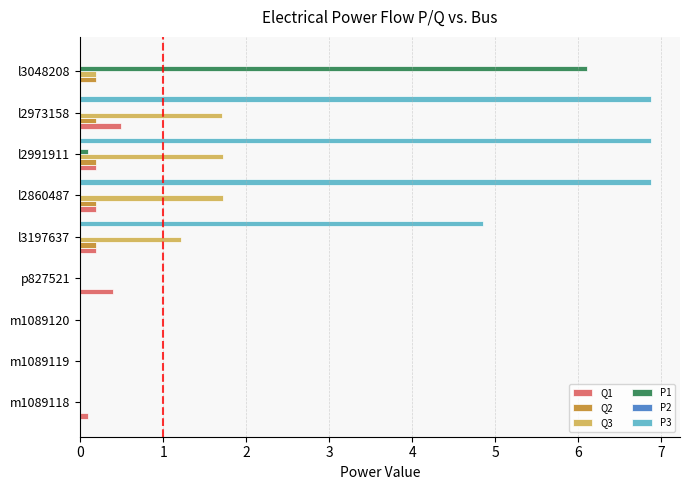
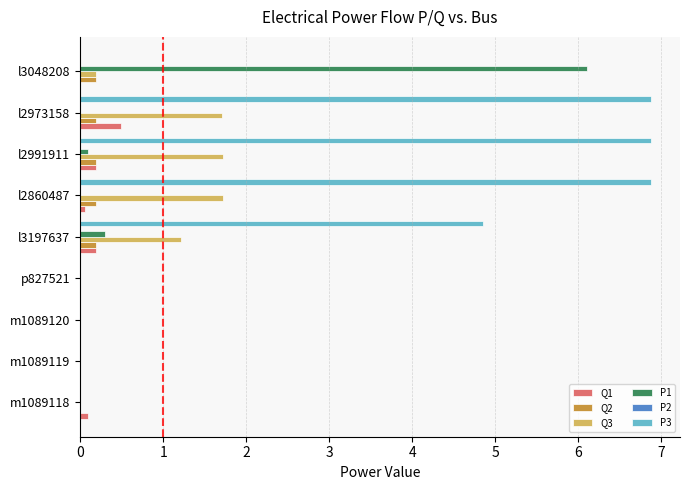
  {
    "Q1": {
      "l3048208": 0.0,
      "l2973158": 0.5,
      "l2991911": 0.2,
-     "l2860487": 0.2,
+     "l2860487": 0.1,
      "l3197637": 0.2,
-     "p827521": 0.4,
+     "p827521": 0.0,
      "m1089120": 0.0,
      "m1089119": 0.0,
      "m1089118": 0.1
    },
    "P1": {
      "l3048208": 6.1,
      "l2973158": 0.0,
      "l2991911": 0.1,
      "l2860487": 0.0,
-     "l3197637": 0.0,
+     "l3197637": 0.3,
      "p827521": 0.0,
      "m1089120": 0.0,
      "m1089119": 0.0,
      "m1089118": 0.0
    }
  }
